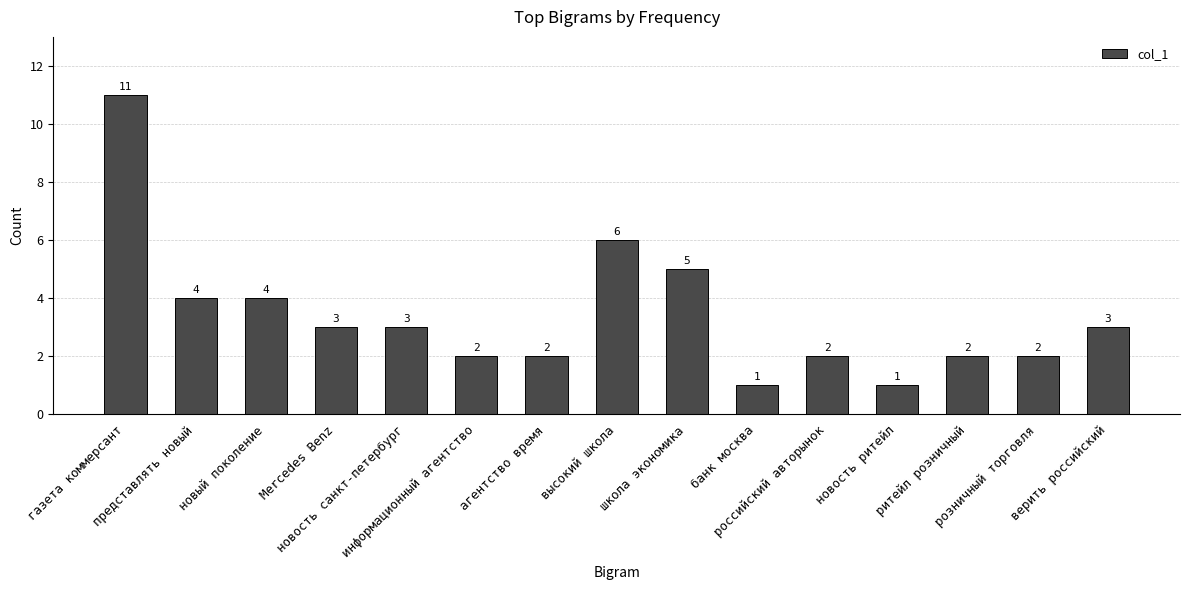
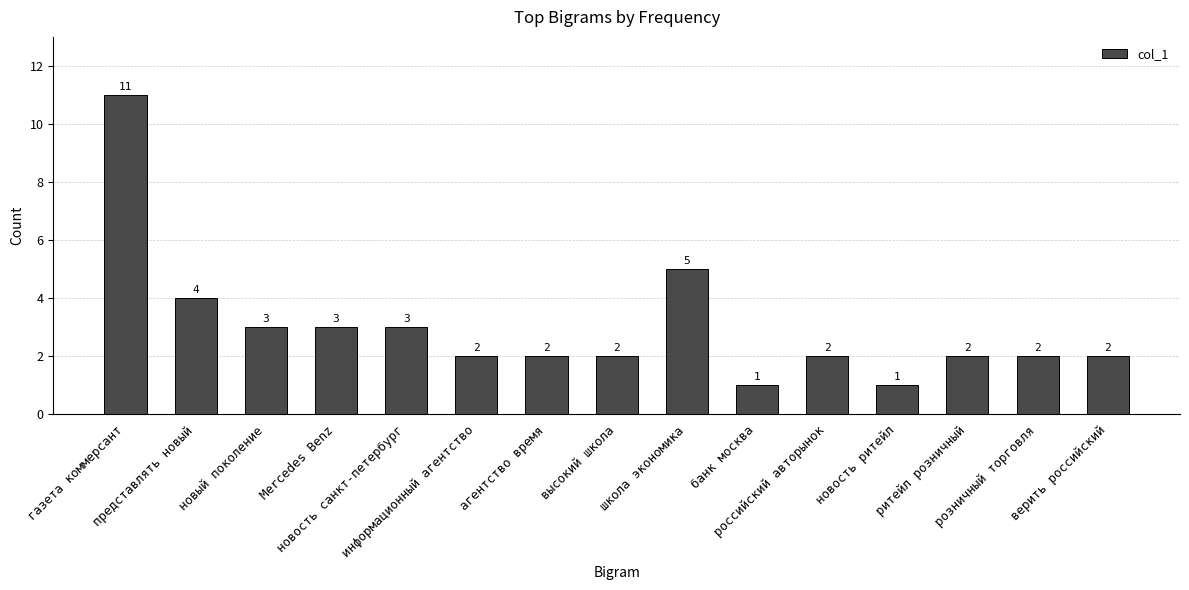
  {
    "газета коммерсант": 11,
    "представлять новый": 4,
-   "новый поколение": 4,
+   "новый поколение": 3,
    "Mercedes Benz": 3,
    "новость санкт-петербург": 3,
    "информационный агентство": 2,
    "агентство время": 2,
-   "высокий школа": 6,
+   "высокий школа": 2,
    "школа экономика": 5,
    "банк москва": 1,
    "российский авторынок": 2,
    "новость ритейл": 1,
    "ритейл розничный": 2,
    "розничный торговля": 2,
-   "верить российский": 3
+   "верить российский": 2
  }
